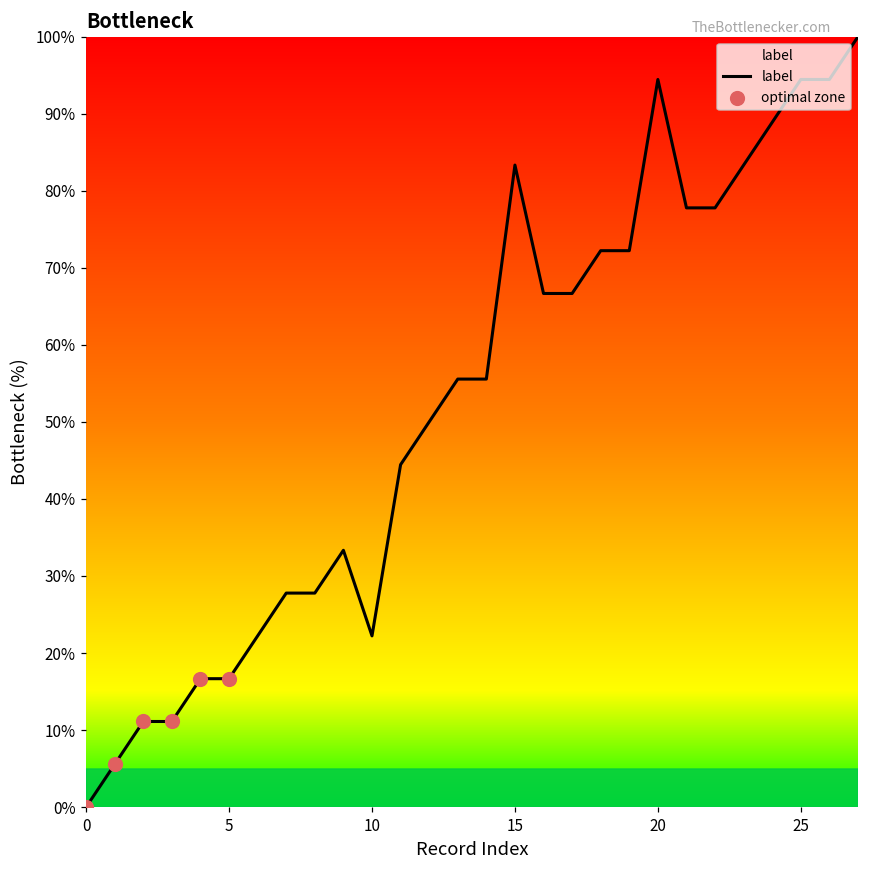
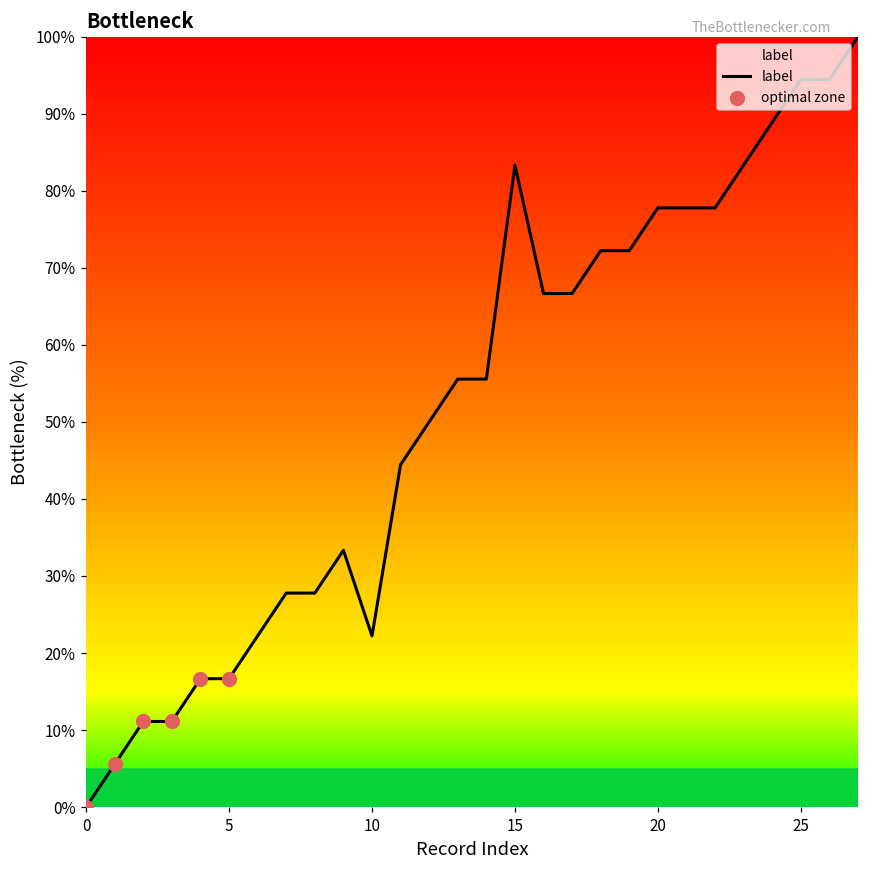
  {
    "label": {
      "10": "22%",
      "15": "83%",
-     "20": "94%"
+     "20": "78%"
    }
  }
